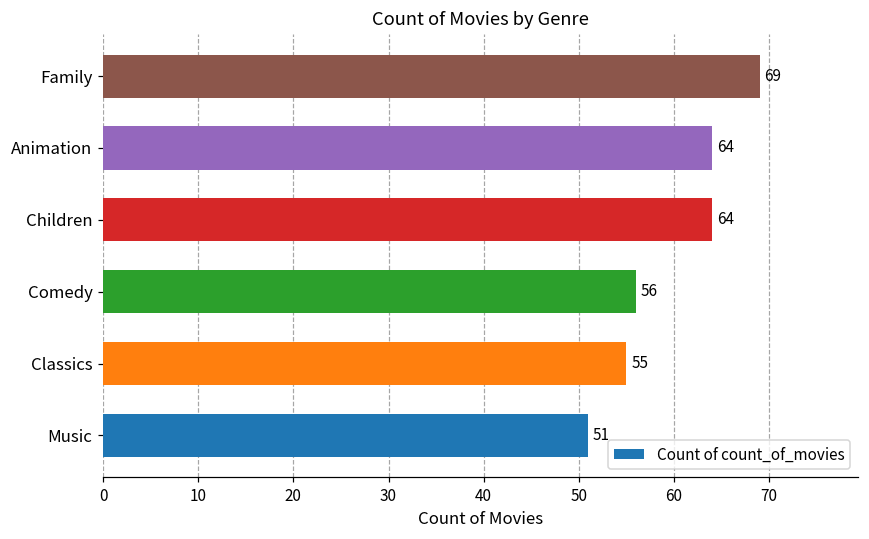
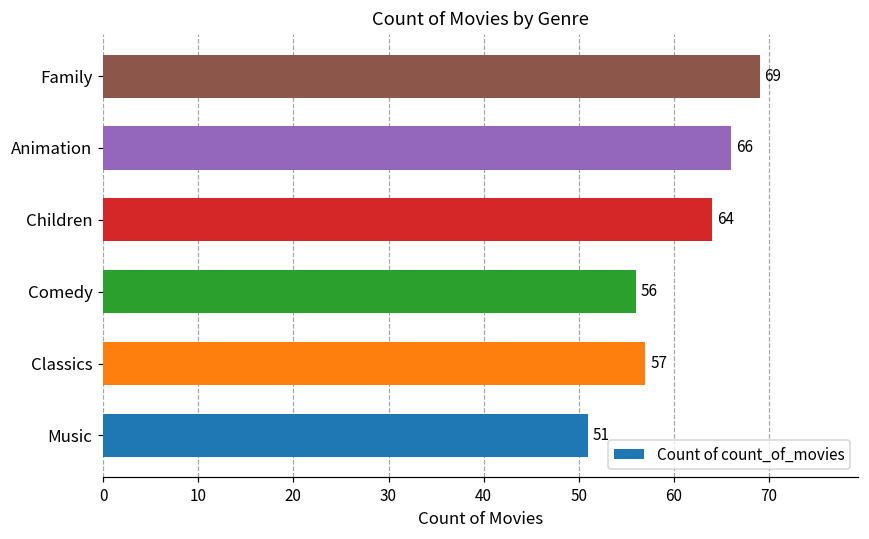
  {
    "Family": 69,
-   "Animation": 64,
+   "Animation": 66,
    "Children": 64,
    "Comedy": 56,
-   "Classics": 55
+   "Classics": 57
  }
